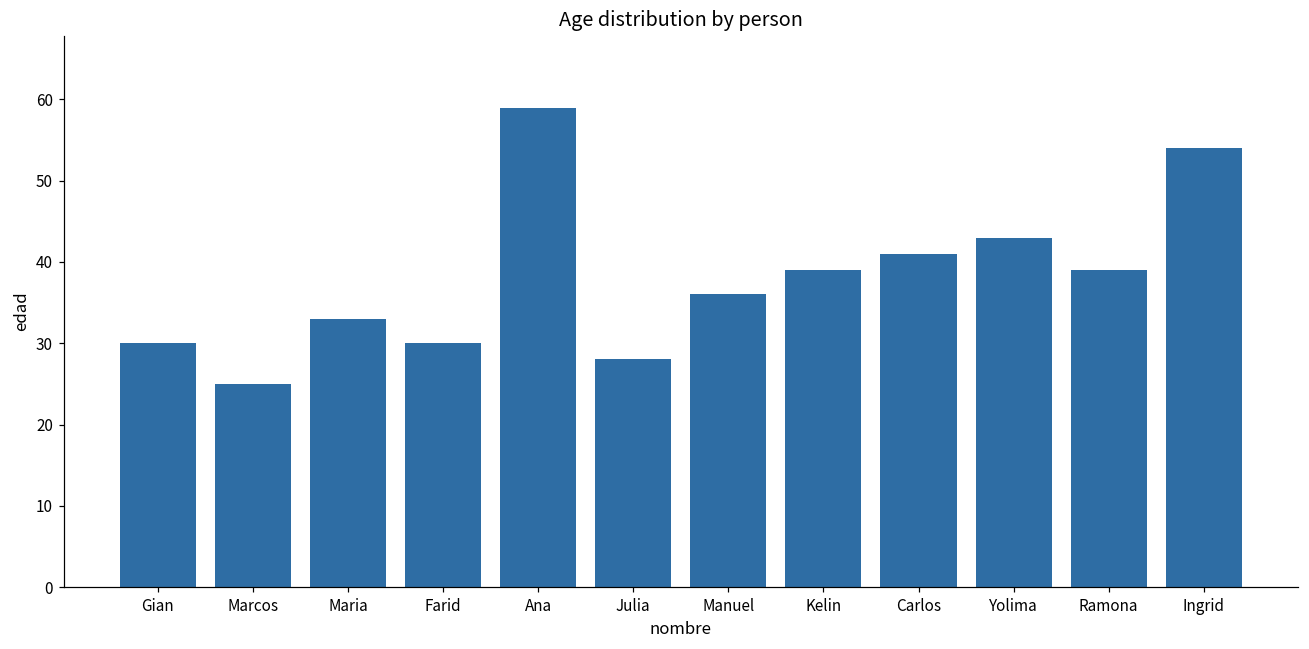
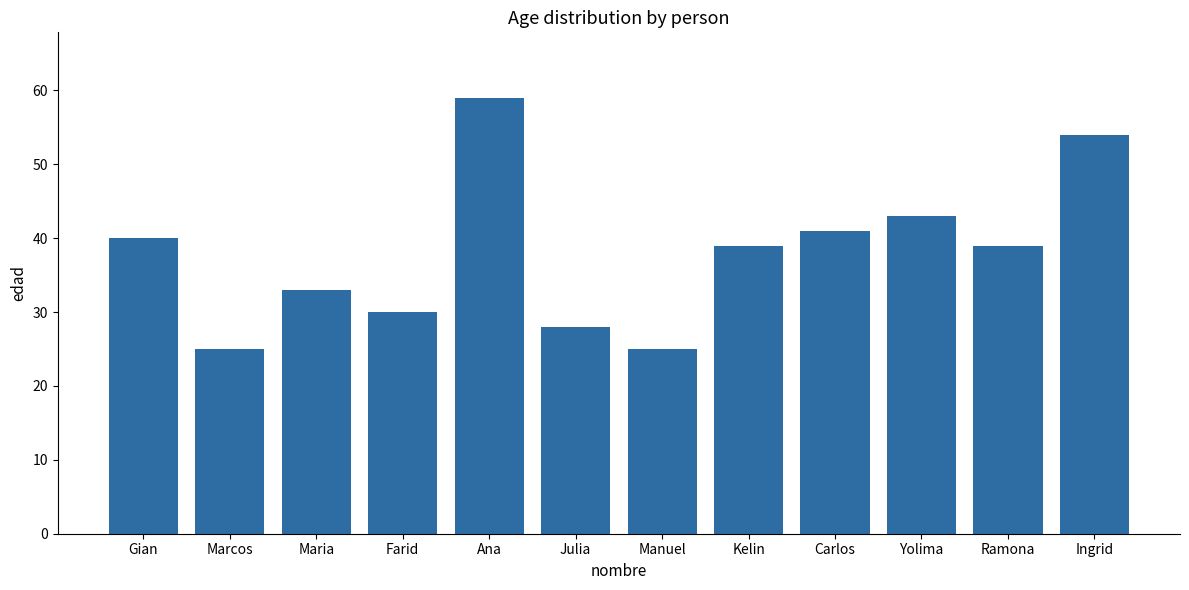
  {
-   "Gian": 30,
+   "Gian": 40,
    "Marcos": 25,
    "Maria": 33,
    "Farid": 30,
    "Ana": 59,
    "Julia": 28,
-   "Manuel": 36,
+   "Manuel": 25,
    "Kelin": 39,
    "Carlos": 41,
    "Yolima": 43,
    "Ramona": 39,
    "Ingrid": 54
  }
